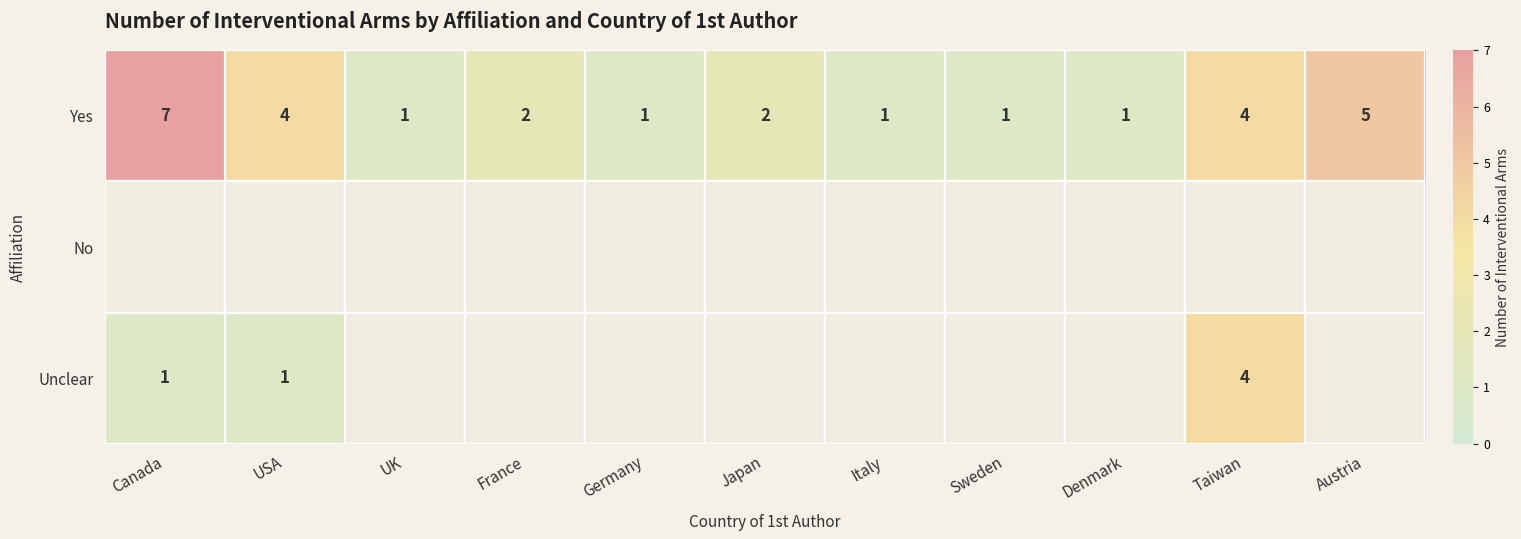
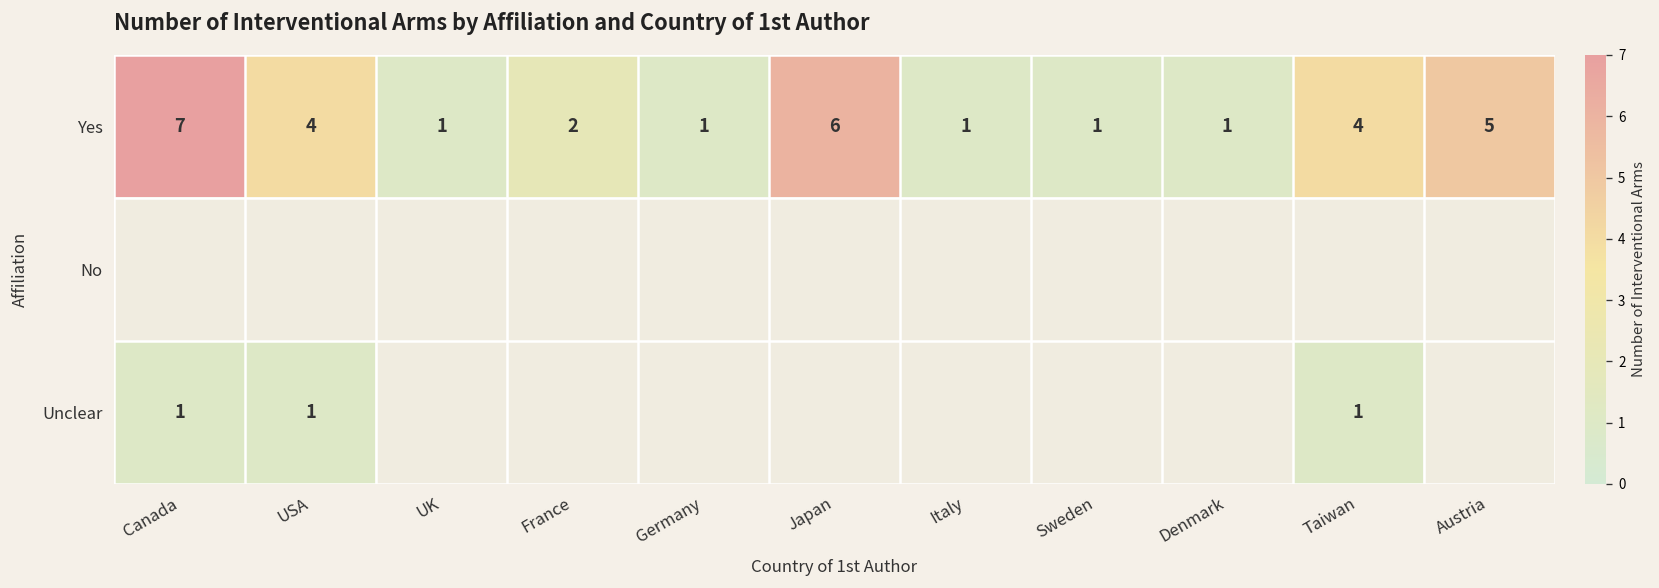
  {
    "Yes": {
      "Canada": 7,
      "USA": 4,
      "UK": 1,
      "France": 2,
      "Germany": 1,
-     "Japan": 2,
+     "Japan": 6,
      "Italy": 1,
      "Sweden": 1,
      "Denmark": 1,
      "Taiwan": 4,
      "Austria": 5
    },
    "Unclear": {
      "Canada": 1,
      "USA": 1,
-     "Taiwan": 4
+     "Taiwan": 1
    }
  }
